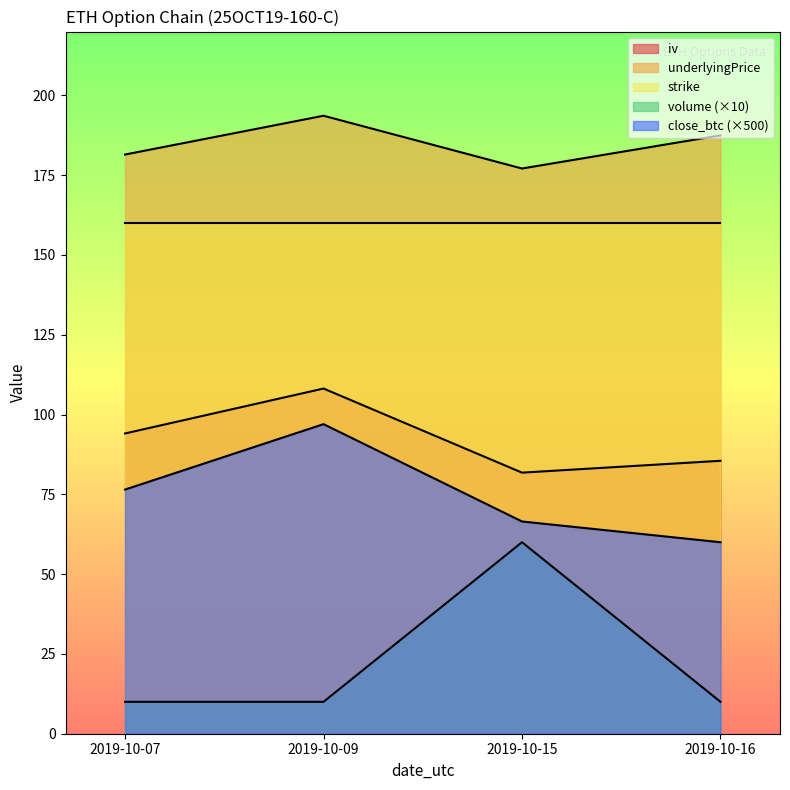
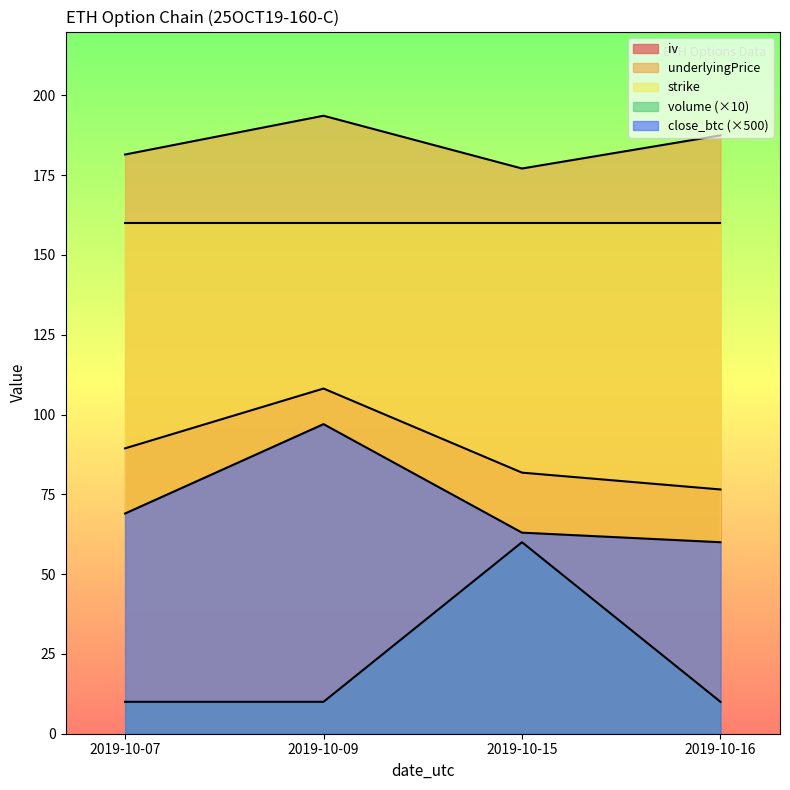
  {
    "iv": {
-     "2019-10-07": 94,
+     "2019-10-07": 89,
      "2019-10-09": 108,
      "2019-10-15": 82,
-     "2019-10-16": 86
+     "2019-10-16": 77
    },
    "underlyingPrice": {
      "2019-10-07": 181,
      "2019-10-09": 194,
      "2019-10-15": 177
    },
    "strike": {
      "2019-10-07": 160,
      "2019-10-09": 160,
      "2019-10-15": 160,
      "2019-10-16": 160
    },
    "volume (×10)": {
      "2019-10-07": 10,
      "2019-10-09": 10,
      "2019-10-15": 60,
      "2019-10-16": 10
    },
    "close_btc (×500)": {
-     "2019-10-07": 77,
+     "2019-10-07": 69,
      "2019-10-09": 97,
-     "2019-10-15": 67,
+     "2019-10-15": 63,
      "2019-10-16": 60
    }
  }
